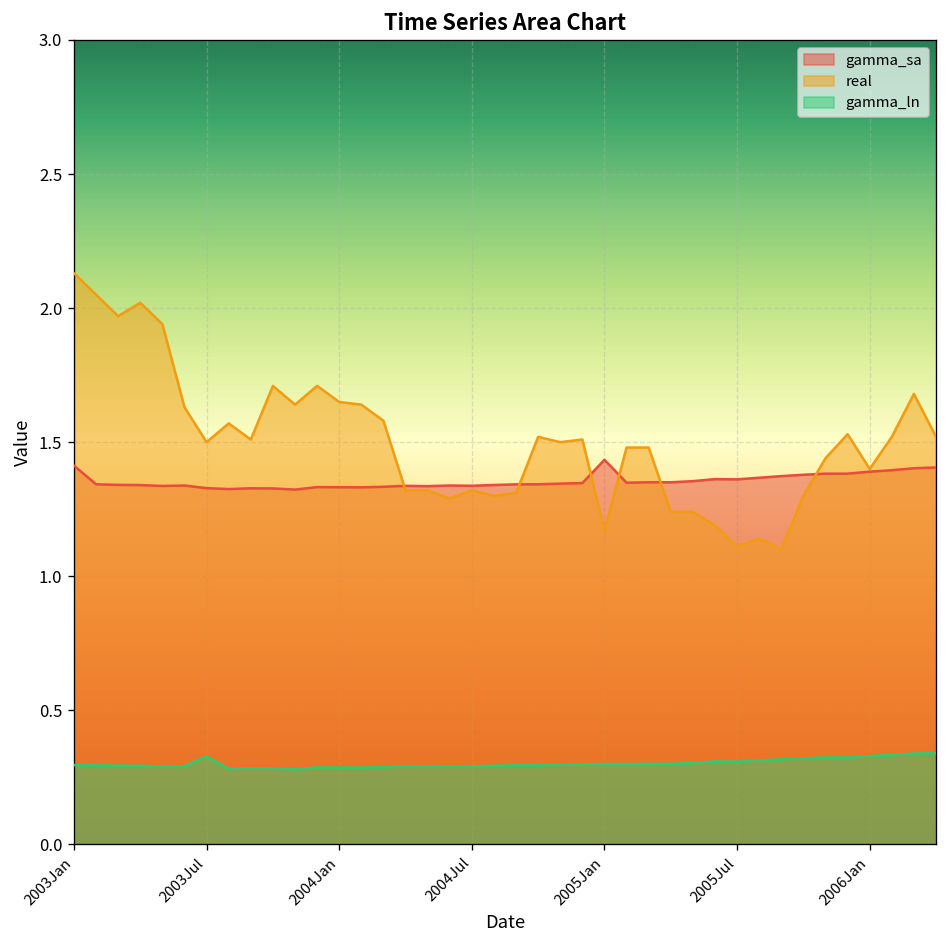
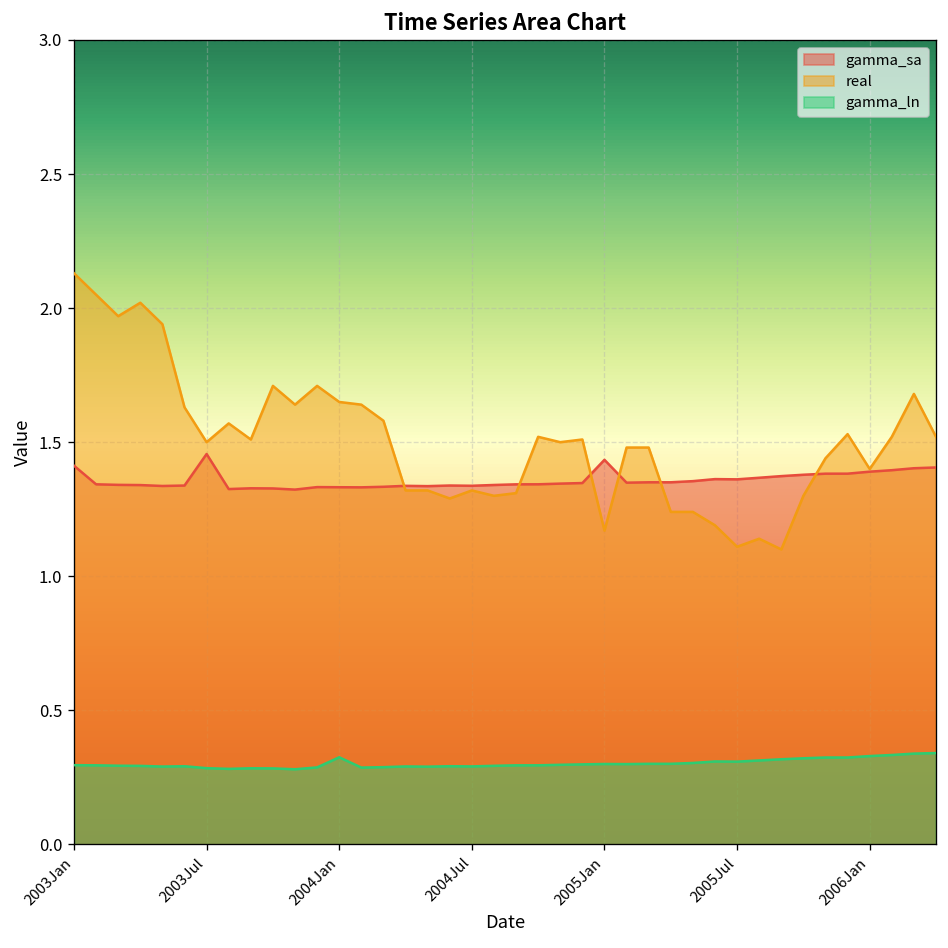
  {
    "gamma_sa": {
      "2003Jan": 1.41,
-     "2003Jul": 1.33,
+     "2003Jul": 1.46,
      "2004Jan": 1.33,
      "2004Jul": 1.34,
      "2005Jan": 1.43,
      "2005Jul": 1.36
    },
    "real": {
      "2003Jan": 2.13,
      "2003Jul": 1.50,
      "2004Jan": 1.65,
      "2004Jul": 1.32,
      "2005Jan": 1.17,
      "2005Jul": 1.11
    },
    "gamma_ln": {
      "2003Jan": 0.30,
-     "2003Jul": 0.33,
-     "2004Jan": 0.29,
+     "2003Jul": 0.28,
+     "2004Jan": 0.32,
      "2004Jul": 0.29,
      "2005Jan": 0.30,
      "2005Jul": 0.31,
      "2006Jan": 0.33
    }
  }
